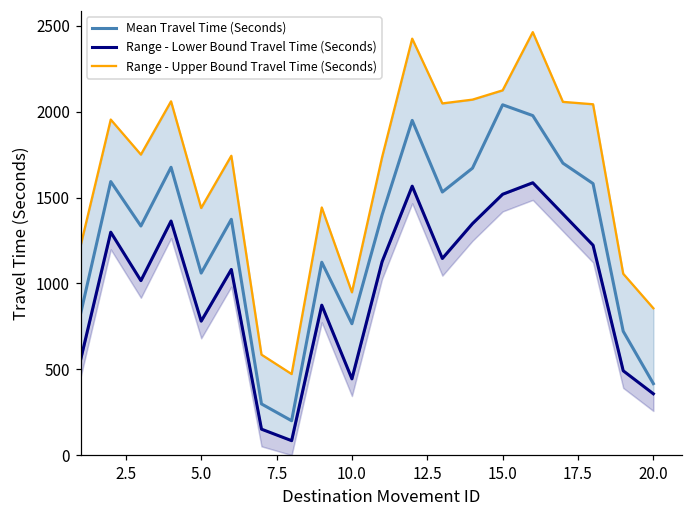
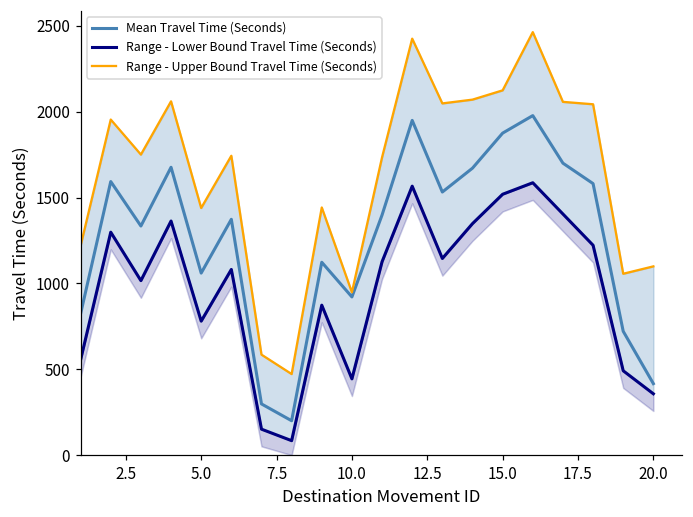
  {
    "Mean Travel Time (Seconds)": {
      "5.0": 1060,
-     "10.0": 770,
-     "15.0": 2040,
+     "10.0": 920,
+     "15.0": 1880,
      "20.0": 420
    },
    "Range - Lower Bound Travel Time (Seconds)": {
      "5.0": 780,
      "10.0": 440,
      "15.0": 1520,
      "20.0": 360
    },
    "Range - Upper Bound Travel Time (Seconds)": {
      "5.0": 1440,
      "10.0": 950,
      "15.0": 2120,
-     "20.0": 860
+     "20.0": 1100
    }
  }
